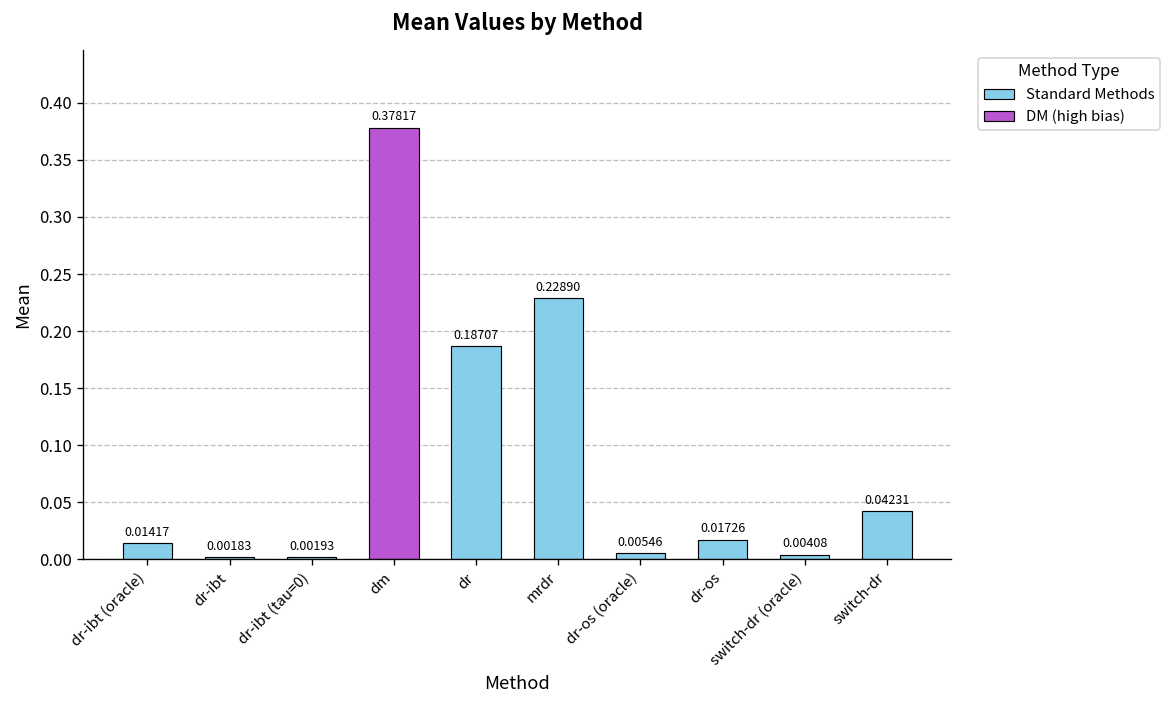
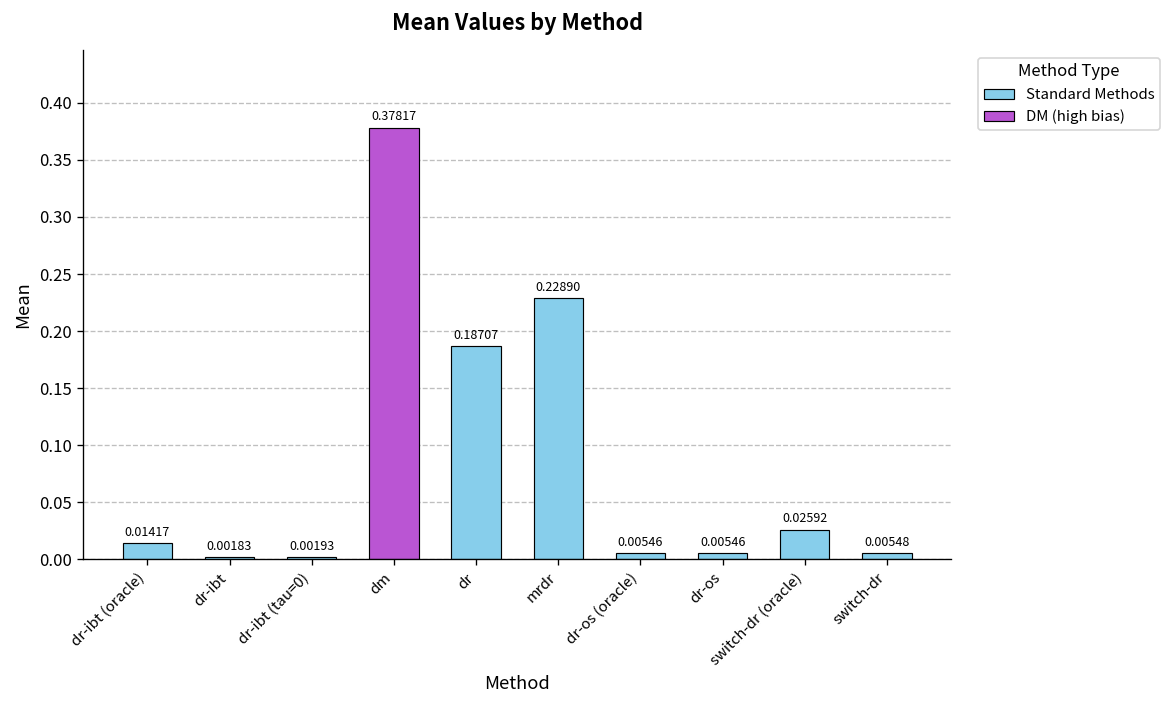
  {
    "dr-ibt (oracle)": 0.01417,
    "dr-ibt": 0.00183,
    "dr-ibt (tau=0)": 0.00193,
    "dm": 0.37817,
    "dr": 0.18707,
    "mrdr": 0.22890,
    "dr-os (oracle)": 0.00546,
-   "dr-os": 0.01726,
-   "switch-dr (oracle)": 0.00408,
-   "switch-dr": 0.04231
+   "dr-os": 0.00546,
+   "switch-dr (oracle)": 0.02592,
+   "switch-dr": 0.00548
  }
